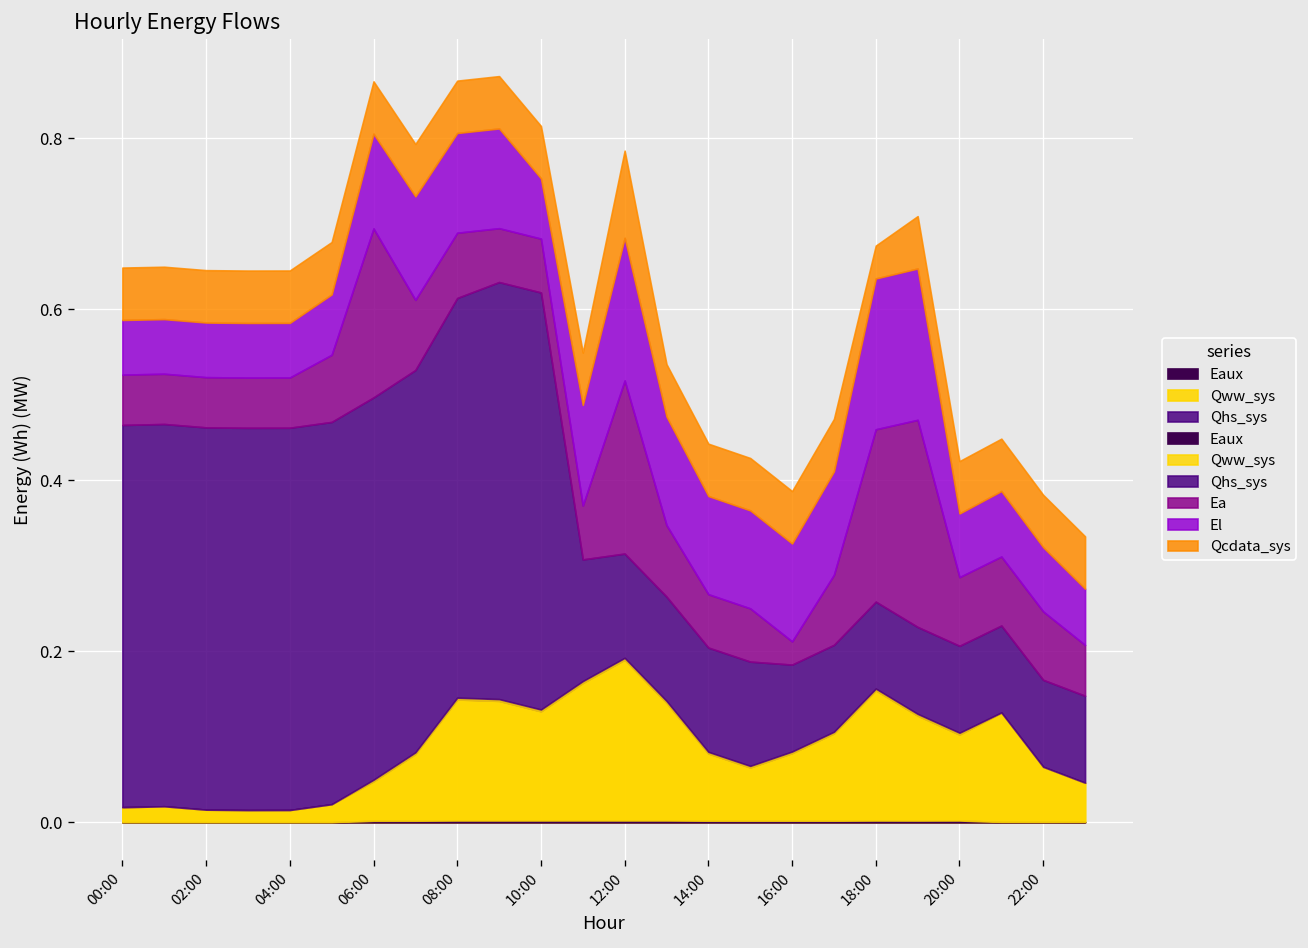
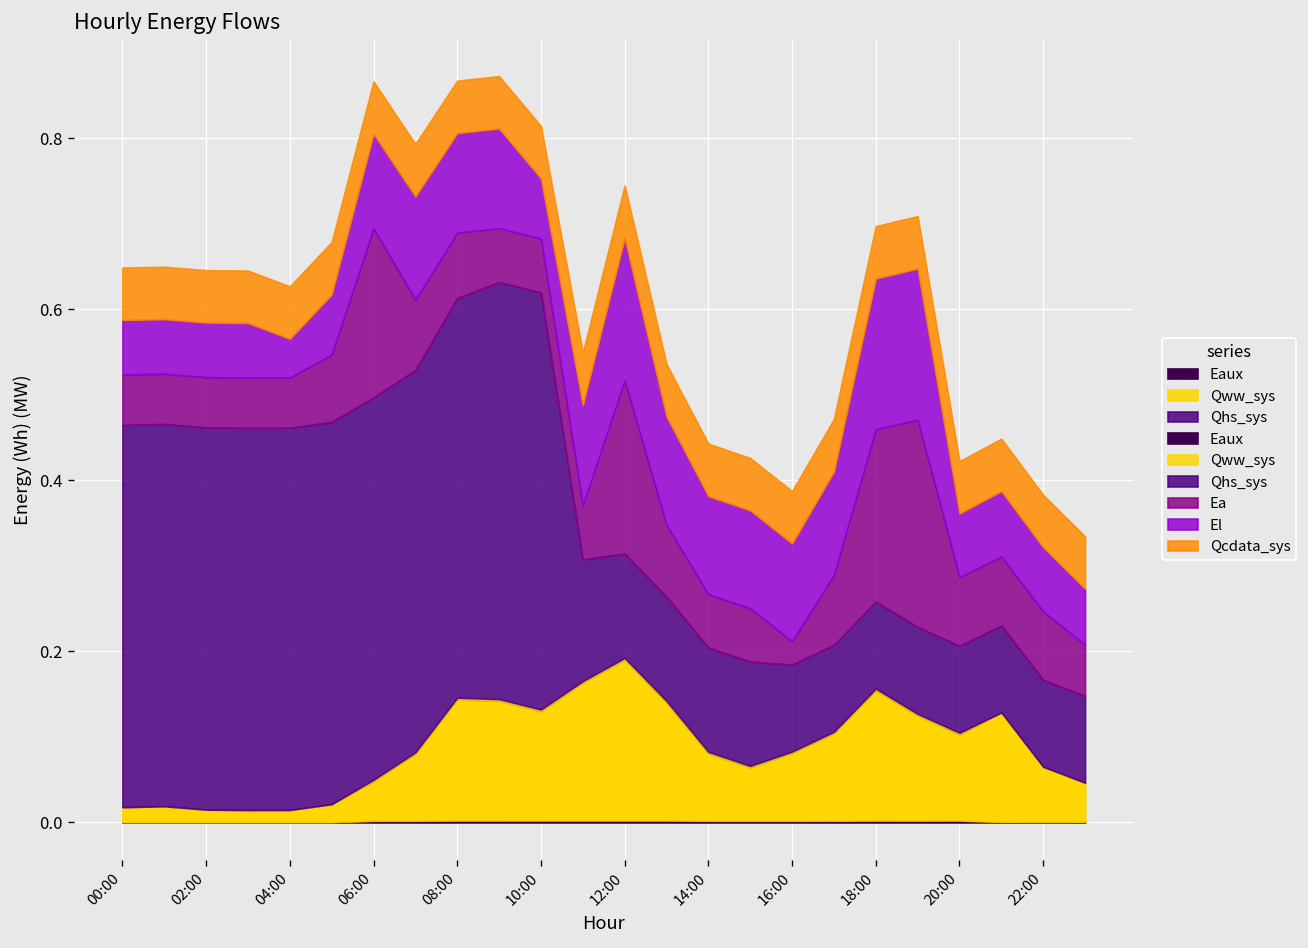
  {
    "Ea": {
      "00:00": 0.06,
      "02:00": 0.06,
      "04:00": 0.06,
      "06:00": 0.20,
      "08:00": 0.08,
      "10:00": 0.06,
      "12:00": 0.20,
      "14:00": 0.06,
      "16:00": 0.03,
      "18:00": 0.20,
      "20:00": 0.08,
      "22:00": 0.08
    },
    "El": {
      "00:00": 0.06,
      "02:00": 0.06,
-     "04:00": 0.06,
+     "04:00": 0.05,
      "06:00": 0.11,
      "08:00": 0.12,
      "10:00": 0.07,
      "12:00": 0.17,
      "14:00": 0.11,
      "16:00": 0.11,
      "18:00": 0.18,
      "20:00": 0.07,
      "22:00": 0.08
    },
    "Qcdata_sys": {
      "00:00": 0.06,
      "02:00": 0.06,
      "04:00": 0.06,
      "06:00": 0.06,
      "08:00": 0.06,
      "10:00": 0.06,
-     "12:00": 0.10,
+     "12:00": 0.06,
      "14:00": 0.06,
      "16:00": 0.06,
-     "18:00": 0.04,
+     "18:00": 0.06,
      "20:00": 0.06,
      "22:00": 0.06
    }
  }
